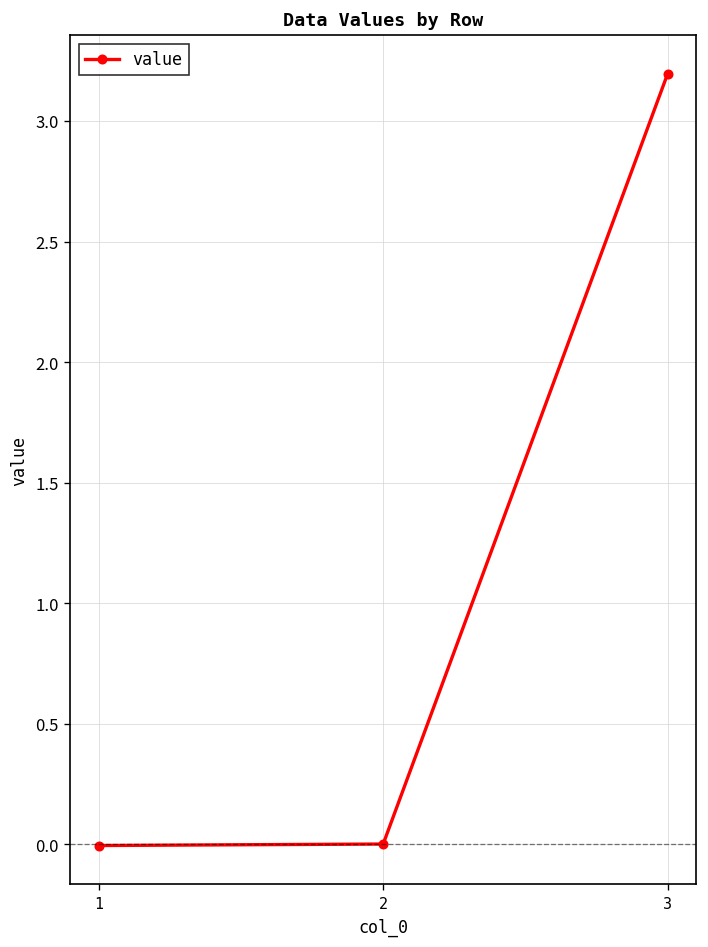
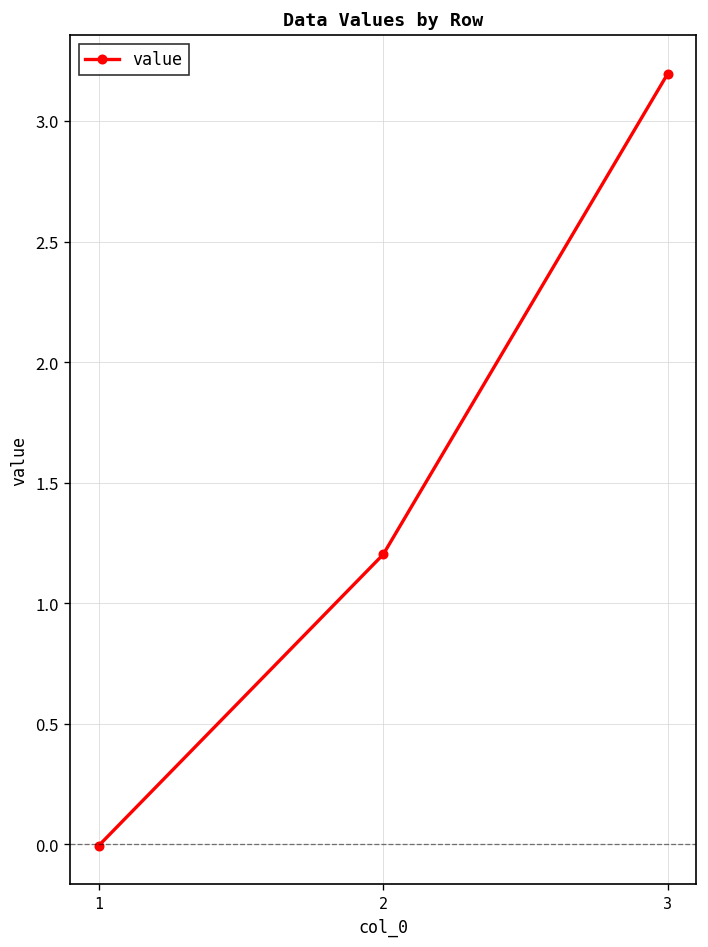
  {
    "1": -0.01,
-   "2": 0.00,
+   "2": 1.20,
    "3": 3.20
  }
